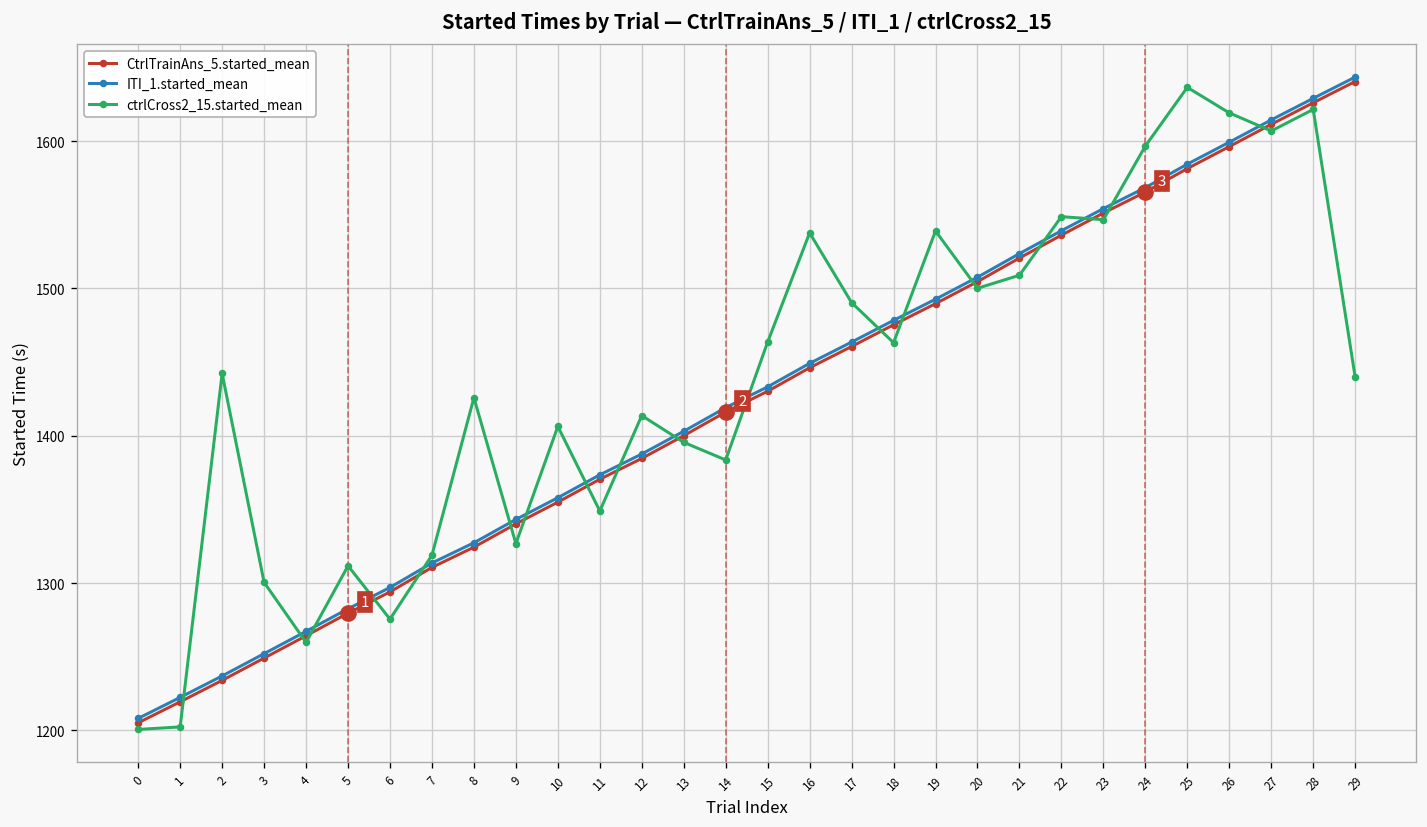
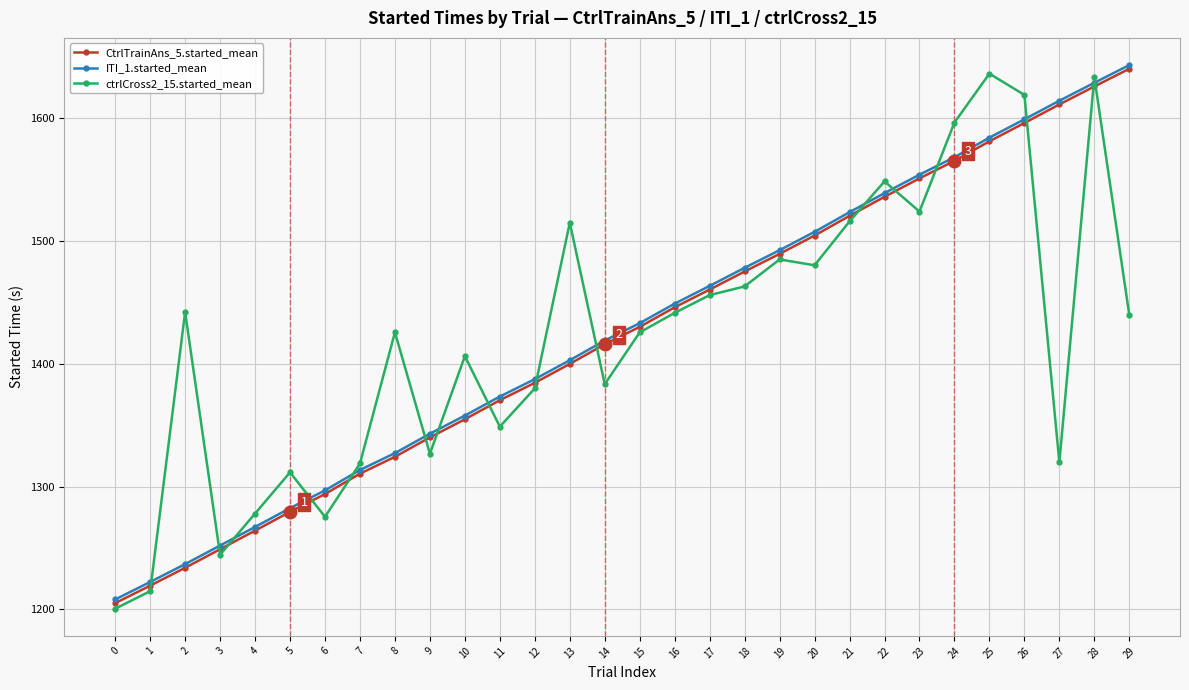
  {
    "ITI_1.started_mean": {
      "0": 1208,
      "1": 1222,
      "2": 1237,
      "3": 1252,
      "4": 1267,
      "6": 1297,
      "7": 1314,
      "8": 1327,
      "9": 1343,
      "10": 1358,
      "11": 1373,
      "12": 1388,
      "13": 1403,
      "15": 1433,
      "16": 1449,
      "17": 1464,
      "18": 1478,
      "19": 1493,
      "20": 1508,
      "21": 1524,
      "22": 1539,
      "23": 1554,
      "25": 1584,
      "26": 1599,
      "27": 1614,
      "28": 1629,
      "29": 1644
    },
    "ctrlCross2_15.started_mean": {
      "0": 1201,
-     "1": 1202,
+     "1": 1215,
      "2": 1442,
-     "3": 1300,
-     "4": 1260,
+     "3": 1245,
+     "4": 1278,
      "5": 1312,
      "6": 1275,
      "7": 1319,
      "8": 1426,
      "9": 1327,
      "10": 1406,
      "11": 1349,
-     "12": 1414,
-     "13": 1396,
+     "12": 1380,
+     "13": 1515,
      "14": 1384,
-     "15": 1464,
-     "16": 1538,
-     "17": 1490,
+     "15": 1426,
+     "16": 1442,
+     "17": 1456,
      "18": 1463,
-     "19": 1539,
-     "20": 1500,
-     "21": 1509,
+     "19": 1485,
+     "20": 1480,
+     "21": 1516,
      "22": 1549,
-     "23": 1547,
+     "23": 1524,
      "24": 1597,
      "25": 1637,
      "26": 1619,
-     "27": 1607,
-     "28": 1622,
+     "27": 1320,
+     "28": 1634,
      "29": 1440
    }
  }
